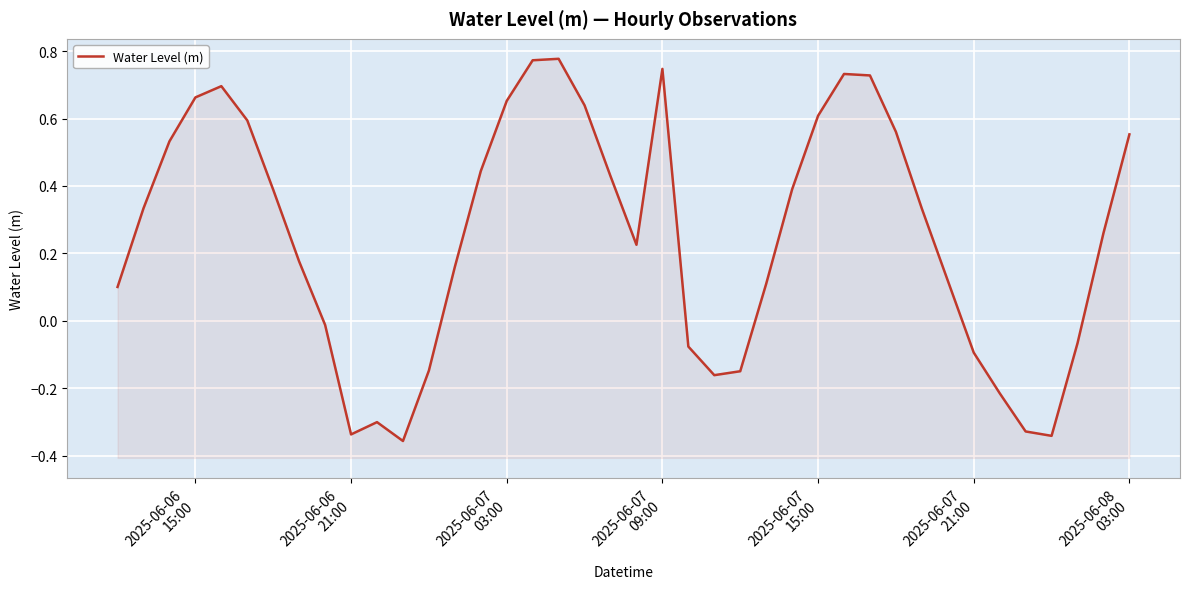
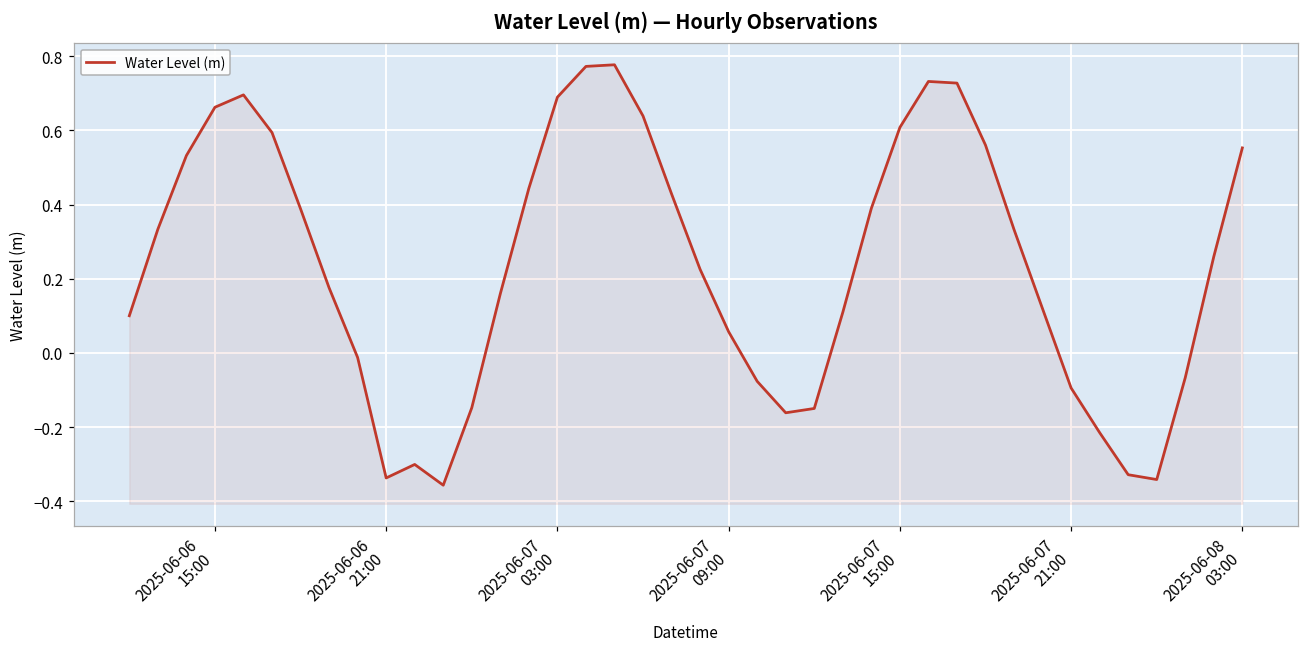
  {
    "2025-06-06 15:00": 0.66,
    "2025-06-06 21:00": -0.34,
-   "2025-06-07 03:00": 0.65,
-   "2025-06-07 09:00": 0.75,
+   "2025-06-07 03:00": 0.69,
+   "2025-06-07 09:00": 0.06,
    "2025-06-07 15:00": 0.61,
    "2025-06-07 21:00": -0.09,
    "2025-06-08 03:00": 0.55
  }
